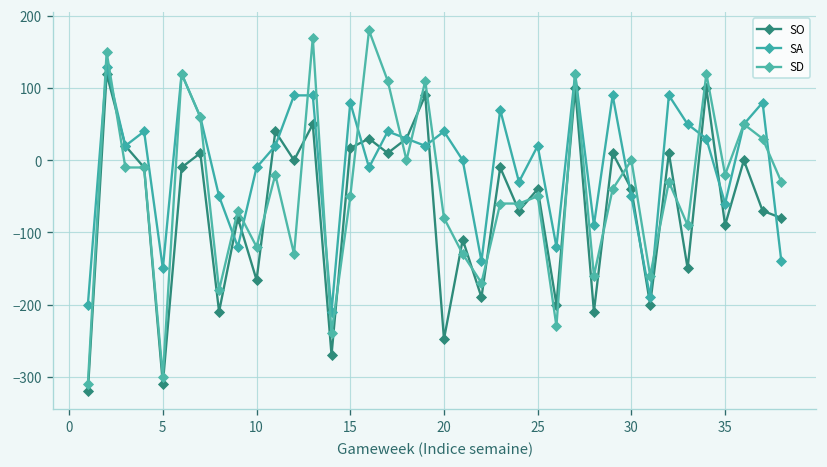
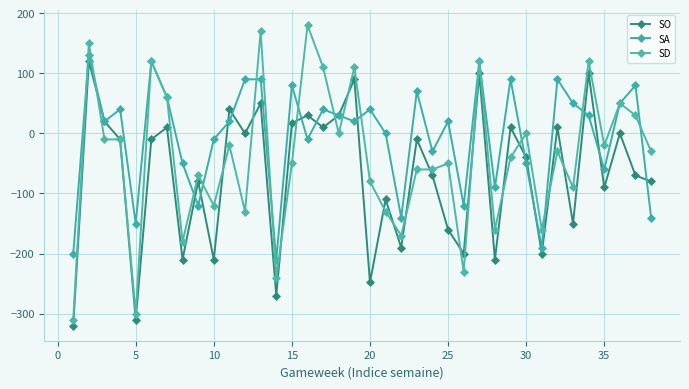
  {
    "SO": {
      "5": -310,
-     "10": -170,
+     "10": -210,
      "15": 20,
      "20": -250,
-     "25": -40,
+     "25": -160,
      "30": -40,
      "35": -90
    }
  }
